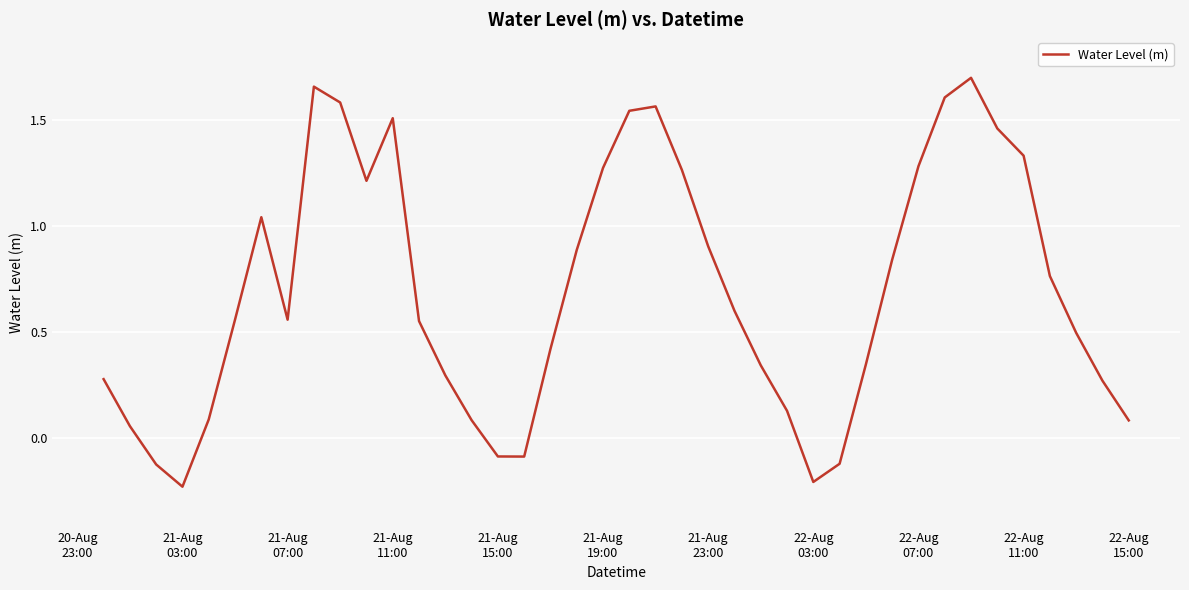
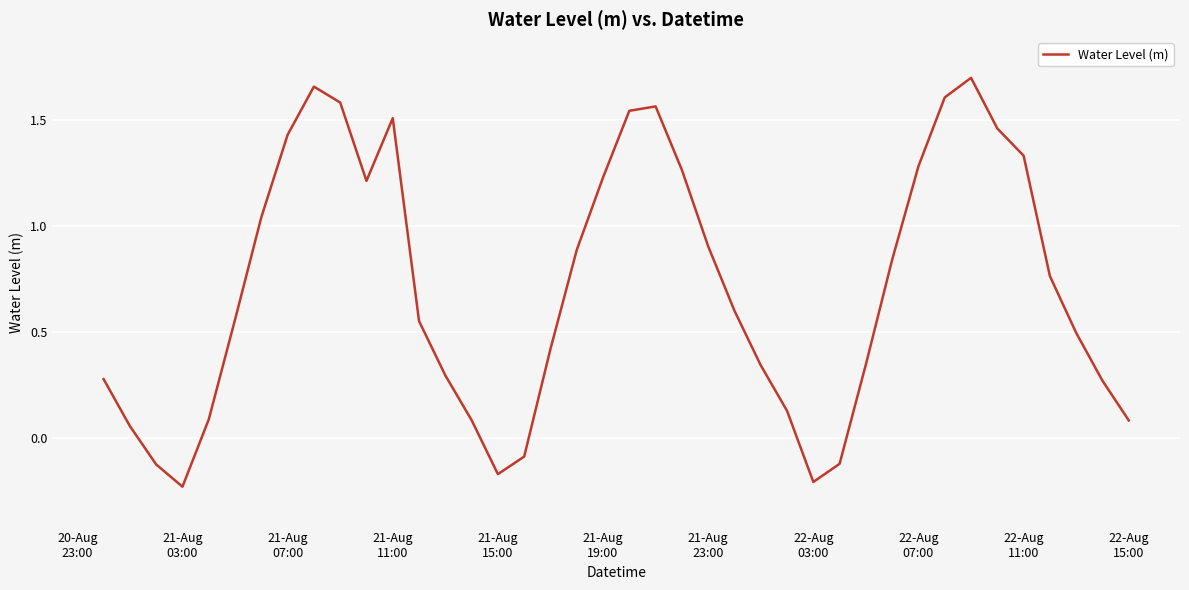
  {
    "21-Aug 03:00": -0.23,
-   "21-Aug 07:00": 0.56,
+   "21-Aug 07:00": 1.43,
    "21-Aug 11:00": 1.51,
-   "21-Aug 15:00": -0.09,
-   "21-Aug 19:00": 1.28,
+   "21-Aug 15:00": -0.17,
+   "21-Aug 19:00": 1.23,
    "21-Aug 23:00": 0.91,
    "22-Aug 03:00": -0.21,
    "22-Aug 07:00": 1.28,
    "22-Aug 11:00": 1.33,
    "22-Aug 15:00": 0.08
  }
